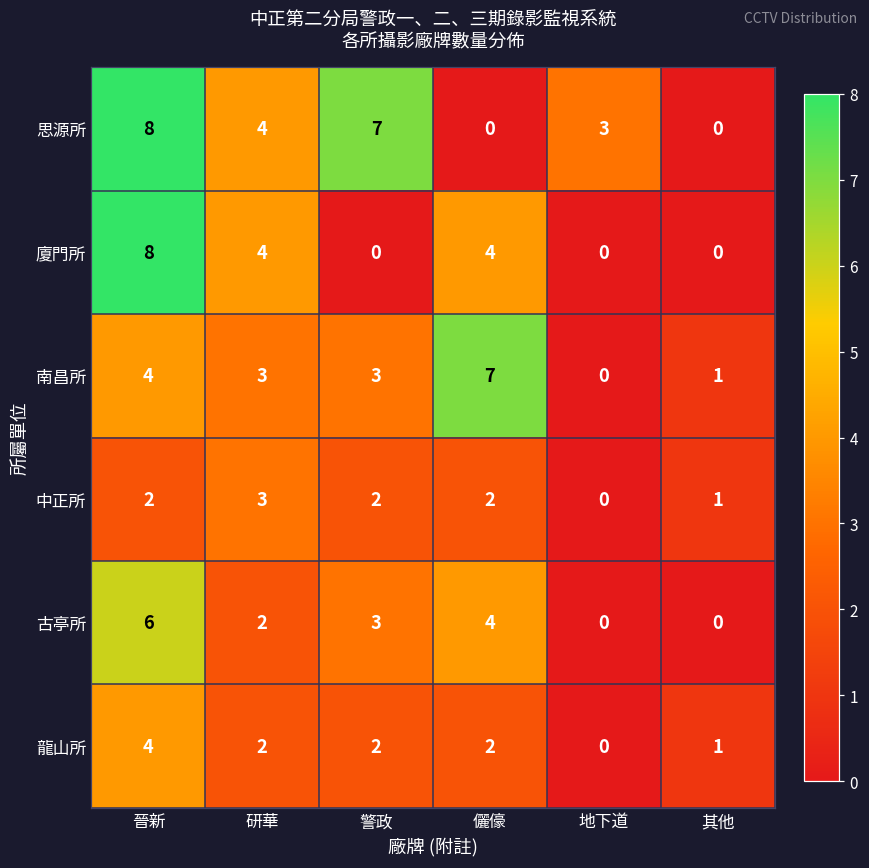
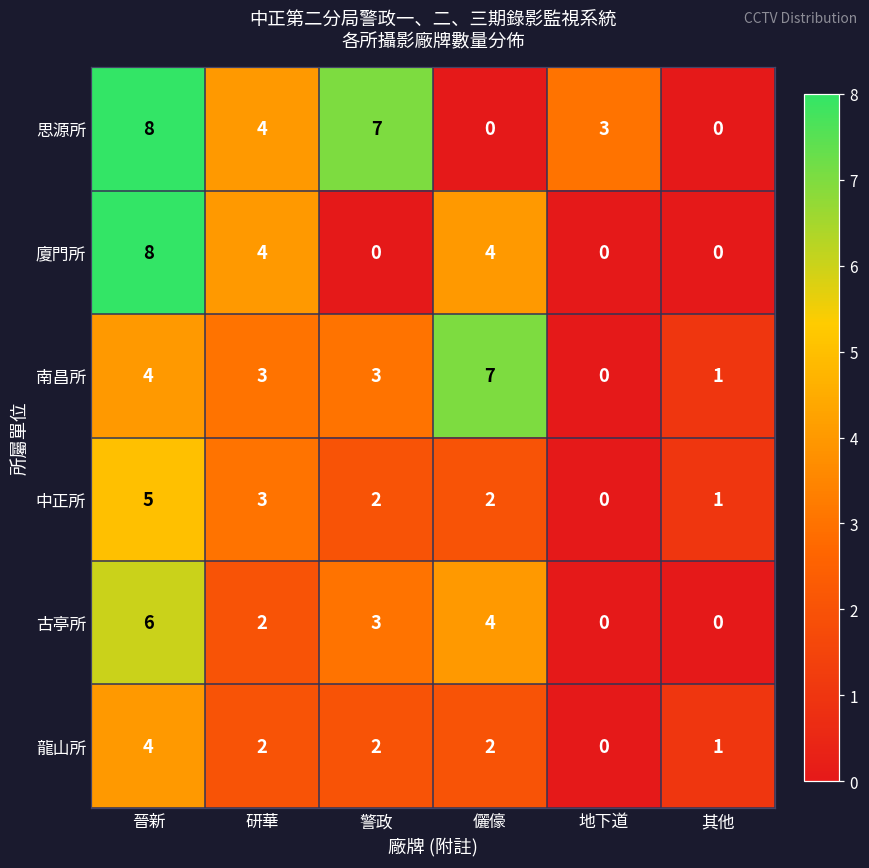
  {
    "思源所": {
      "晉新": 8,
      "研華": 4,
      "警政": 7,
      "儷儫": 0,
      "地下道": 3,
      "其他": 0
    },
    "廈門所": {
      "晉新": 8,
      "研華": 4,
      "警政": 0,
      "儷儫": 4,
      "地下道": 0,
      "其他": 0
    },
    "南昌所": {
      "晉新": 4,
      "研華": 3,
      "警政": 3,
      "儷儫": 7,
      "地下道": 0,
      "其他": 1
    },
    "中正所": {
-     "晉新": 2,
+     "晉新": 5,
      "研華": 3,
      "警政": 2,
      "儷儫": 2,
      "地下道": 0,
      "其他": 1
    },
    "古亭所": {
      "晉新": 6,
      "研華": 2,
      "警政": 3,
      "儷儫": 4,
      "地下道": 0,
      "其他": 0
    },
    "龍山所": {
      "晉新": 4,
      "研華": 2,
      "警政": 2,
      "儷儫": 2,
      "地下道": 0,
      "其他": 1
    }
  }
